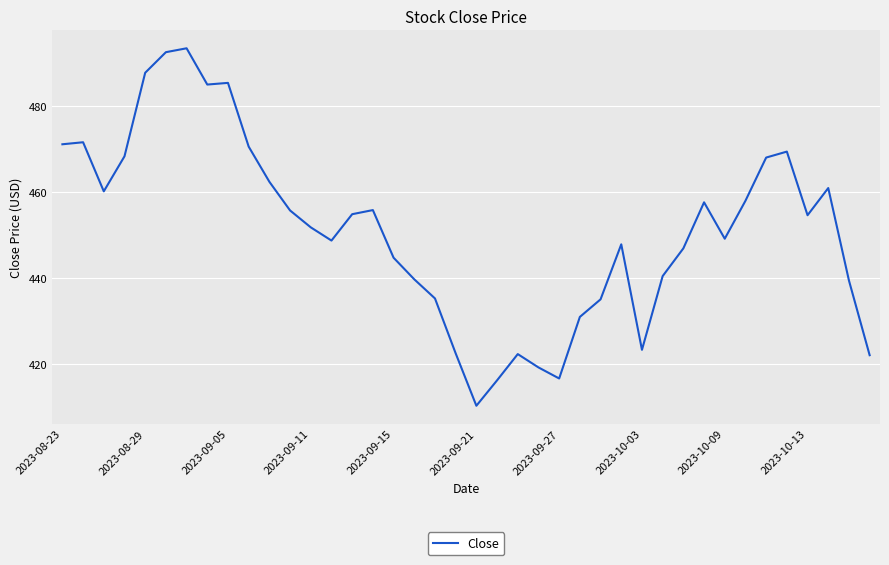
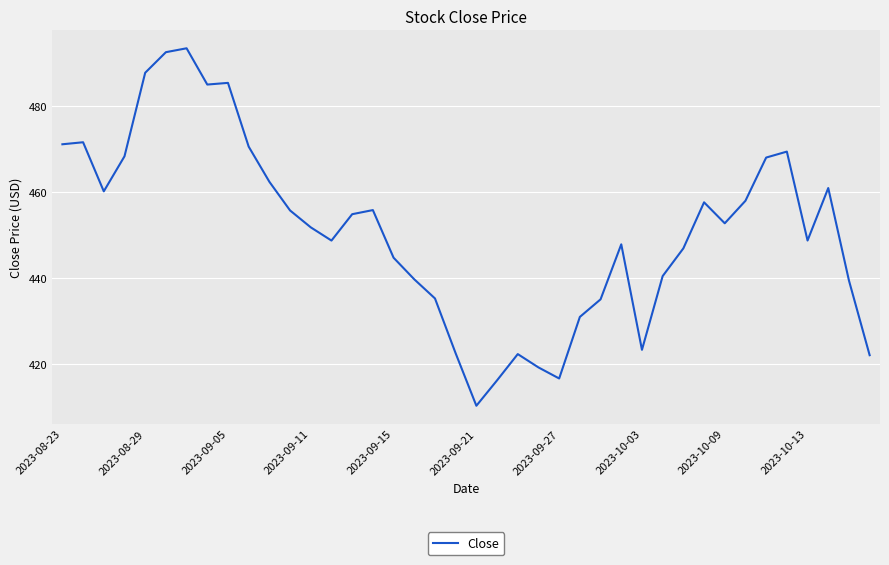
  {
    "2023-08-23": 471,
    "2023-08-29": 488,
    "2023-09-05": 485,
    "2023-09-11": 452,
    "2023-09-15": 445,
    "2023-09-21": 410,
    "2023-09-27": 417,
    "2023-10-03": 423,
-   "2023-10-09": 449,
-   "2023-10-13": 455
+   "2023-10-09": 453,
+   "2023-10-13": 449
  }
